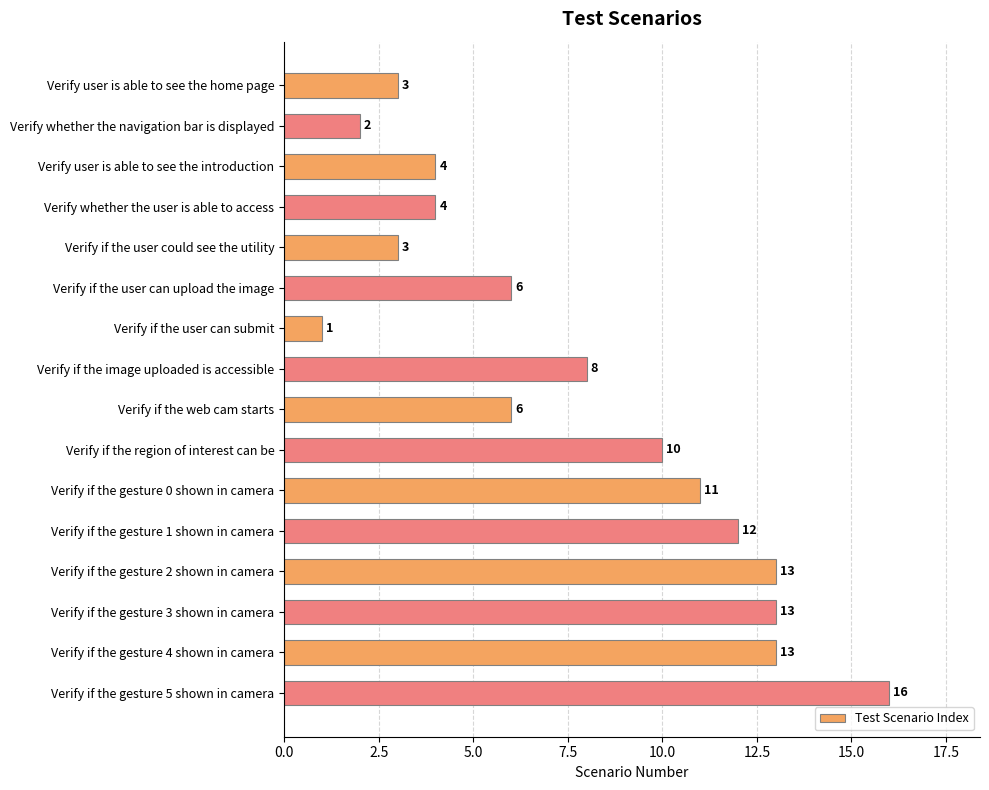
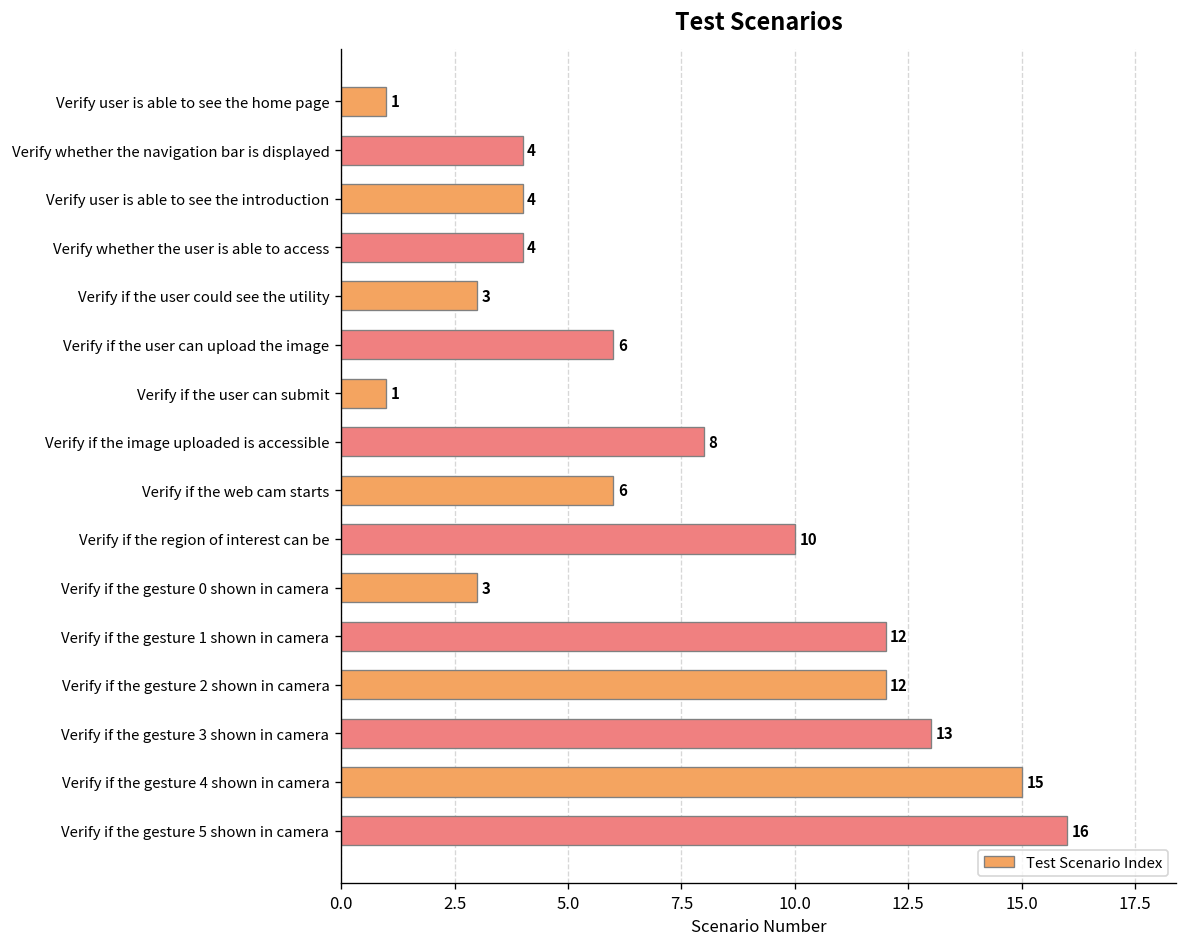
  {
-   "Verify user is able to see the home page": 3,
-   "Verify whether the navigation bar is displayed": 2,
+   "Verify user is able to see the home page": 1,
+   "Verify whether the navigation bar is displayed": 4,
    "Verify user is able to see the introduction": 4,
    "Verify whether the user is able to access": 4,
    "Verify if the user could see the utility": 3,
    "Verify if the user can upload the image": 6,
    "Verify if the user can submit": 1,
    "Verify if the image uploaded is accessible": 8,
    "Verify if the web cam starts": 6,
    "Verify if the region of interest can be": 10,
-   "Verify if the gesture 0 shown in camera": 11,
+   "Verify if the gesture 0 shown in camera": 3,
    "Verify if the gesture 1 shown in camera": 12,
-   "Verify if the gesture 2 shown in camera": 13,
+   "Verify if the gesture 2 shown in camera": 12,
    "Verify if the gesture 3 shown in camera": 13,
-   "Verify if the gesture 4 shown in camera": 13,
+   "Verify if the gesture 4 shown in camera": 15,
    "Verify if the gesture 5 shown in camera": 16
  }
